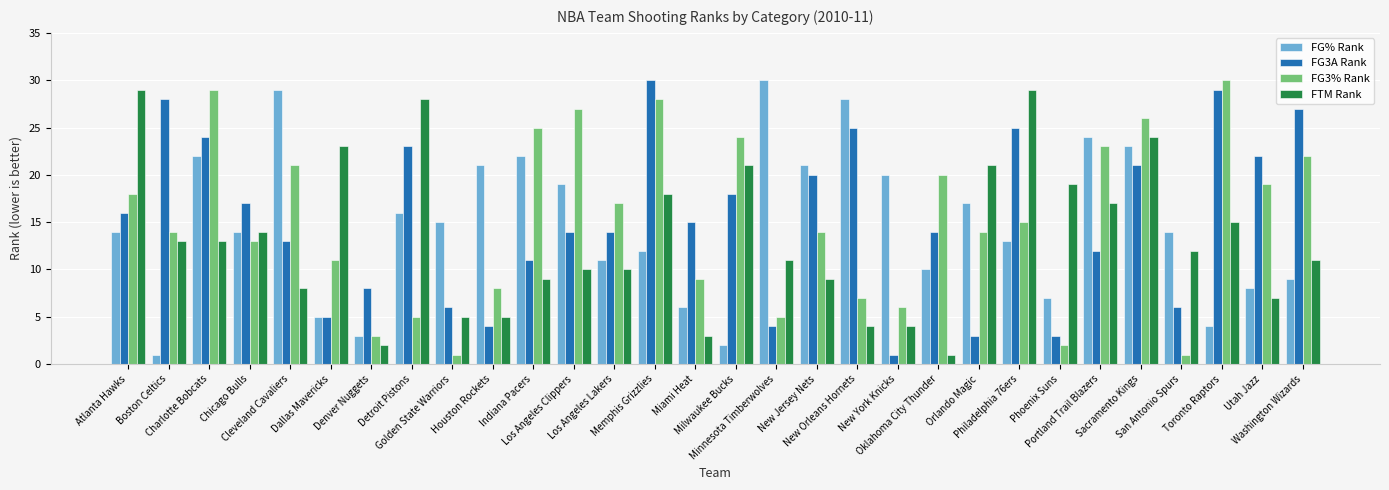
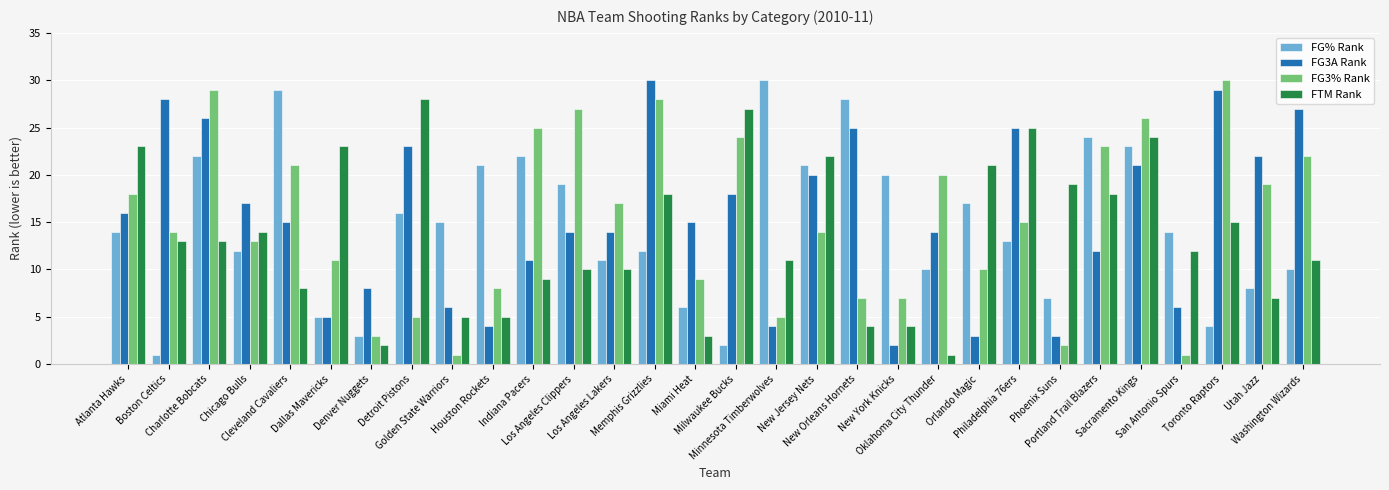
  {
    "FG% Rank": {
      "Atlanta Hawks": 14,
      "Boston Celtics": 1,
      "Charlotte Bobcats": 22,
-     "Chicago Bulls": 14,
+     "Chicago Bulls": 12,
      "Cleveland Cavaliers": 29,
      "Dallas Mavericks": 5,
      "Denver Nuggets": 3,
      "Detroit Pistons": 16,
      "Golden State Warriors": 15,
      "Houston Rockets": 21,
      "Indiana Pacers": 22,
      "Los Angeles Clippers": 19,
      "Los Angeles Lakers": 11,
      "Memphis Grizzlies": 12,
      "Miami Heat": 6,
      "Milwaukee Bucks": 2,
      "Minnesota Timberwolves": 30,
      "New Jersey Nets": 21,
      "New Orleans Hornets": 28,
      "New York Knicks": 20,
      "Oklahoma City Thunder": 10,
      "Orlando Magic": 17,
      "Philadelphia 76ers": 13,
      "Phoenix Suns": 7,
      "Portland Trail Blazers": 24,
      "Sacramento Kings": 23,
      "San Antonio Spurs": 14,
      "Toronto Raptors": 4,
      "Utah Jazz": 8,
-     "Washington Wizards": 9
+     "Washington Wizards": 10
    },
    "FG3A Rank": {
      "Atlanta Hawks": 16,
      "Boston Celtics": 28,
-     "Charlotte Bobcats": 24,
+     "Charlotte Bobcats": 26,
      "Chicago Bulls": 17,
-     "Cleveland Cavaliers": 13,
+     "Cleveland Cavaliers": 15,
      "Dallas Mavericks": 5,
      "Denver Nuggets": 8,
      "Detroit Pistons": 23,
      "Golden State Warriors": 6,
      "Houston Rockets": 4,
      "Indiana Pacers": 11,
      "Los Angeles Clippers": 14,
      "Los Angeles Lakers": 14,
      "Memphis Grizzlies": 30,
      "Miami Heat": 15,
      "Milwaukee Bucks": 18,
      "Minnesota Timberwolves": 4,
      "New Jersey Nets": 20,
      "New Orleans Hornets": 25,
-     "New York Knicks": 1,
+     "New York Knicks": 2,
      "Oklahoma City Thunder": 14,
      "Orlando Magic": 3,
      "Philadelphia 76ers": 25,
      "Phoenix Suns": 3,
      "Portland Trail Blazers": 12,
      "Sacramento Kings": 21,
      "San Antonio Spurs": 6,
      "Toronto Raptors": 29,
      "Utah Jazz": 22,
      "Washington Wizards": 27
    },
    "FG3% Rank": {
      "Atlanta Hawks": 18,
      "Boston Celtics": 14,
      "Charlotte Bobcats": 29,
      "Chicago Bulls": 13,
      "Cleveland Cavaliers": 21,
      "Dallas Mavericks": 11,
      "Denver Nuggets": 3,
      "Detroit Pistons": 5,
      "Golden State Warriors": 1,
      "Houston Rockets": 8,
      "Indiana Pacers": 25,
      "Los Angeles Clippers": 27,
      "Los Angeles Lakers": 17,
      "Memphis Grizzlies": 28,
      "Miami Heat": 9,
      "Milwaukee Bucks": 24,
      "Minnesota Timberwolves": 5,
      "New Jersey Nets": 14,
      "New Orleans Hornets": 7,
-     "New York Knicks": 6,
+     "New York Knicks": 7,
      "Oklahoma City Thunder": 20,
-     "Orlando Magic": 14,
+     "Orlando Magic": 10,
      "Philadelphia 76ers": 15,
      "Phoenix Suns": 2,
      "Portland Trail Blazers": 23,
      "Sacramento Kings": 26,
      "San Antonio Spurs": 1,
      "Toronto Raptors": 30,
      "Utah Jazz": 19,
      "Washington Wizards": 22
    },
    "FTM Rank": {
-     "Atlanta Hawks": 29,
+     "Atlanta Hawks": 23,
      "Boston Celtics": 13,
      "Charlotte Bobcats": 13,
      "Chicago Bulls": 14,
      "Cleveland Cavaliers": 8,
      "Dallas Mavericks": 23,
      "Denver Nuggets": 2,
      "Detroit Pistons": 28,
      "Golden State Warriors": 5,
      "Houston Rockets": 5,
      "Indiana Pacers": 9,
      "Los Angeles Clippers": 10,
      "Los Angeles Lakers": 10,
      "Memphis Grizzlies": 18,
      "Miami Heat": 3,
-     "Milwaukee Bucks": 21,
+     "Milwaukee Bucks": 27,
      "Minnesota Timberwolves": 11,
-     "New Jersey Nets": 9,
+     "New Jersey Nets": 22,
      "New Orleans Hornets": 4,
      "New York Knicks": 4,
      "Oklahoma City Thunder": 1,
      "Orlando Magic": 21,
-     "Philadelphia 76ers": 29,
+     "Philadelphia 76ers": 25,
      "Phoenix Suns": 19,
-     "Portland Trail Blazers": 17,
+     "Portland Trail Blazers": 18,
      "Sacramento Kings": 24,
      "San Antonio Spurs": 12,
      "Toronto Raptors": 15,
      "Utah Jazz": 7,
      "Washington Wizards": 11
    }
  }
